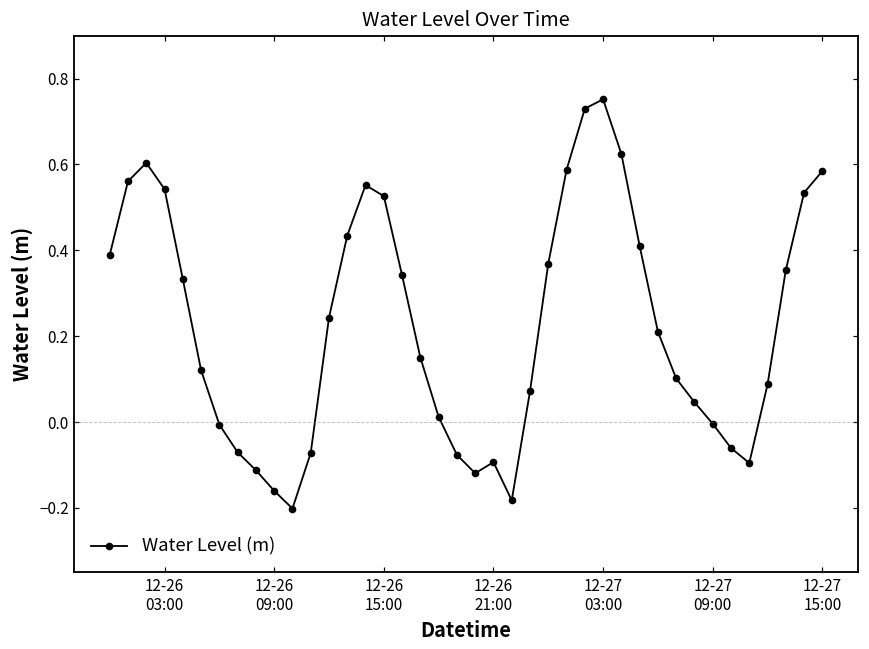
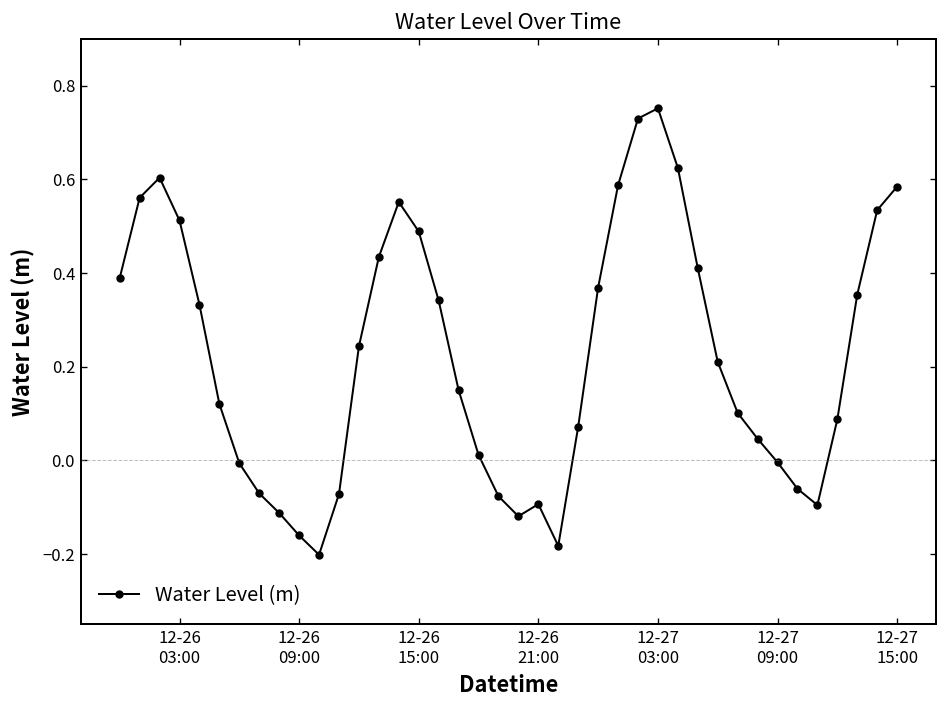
  {
-   "12-26 03:00": 0.54,
+   "12-26 03:00": 0.51,
    "12-26 09:00": -0.16,
-   "12-26 15:00": 0.53,
+   "12-26 15:00": 0.49,
    "12-26 21:00": -0.09,
    "12-27 03:00": 0.75,
    "12-27 09:00": 0.00,
    "12-27 15:00": 0.58
  }
